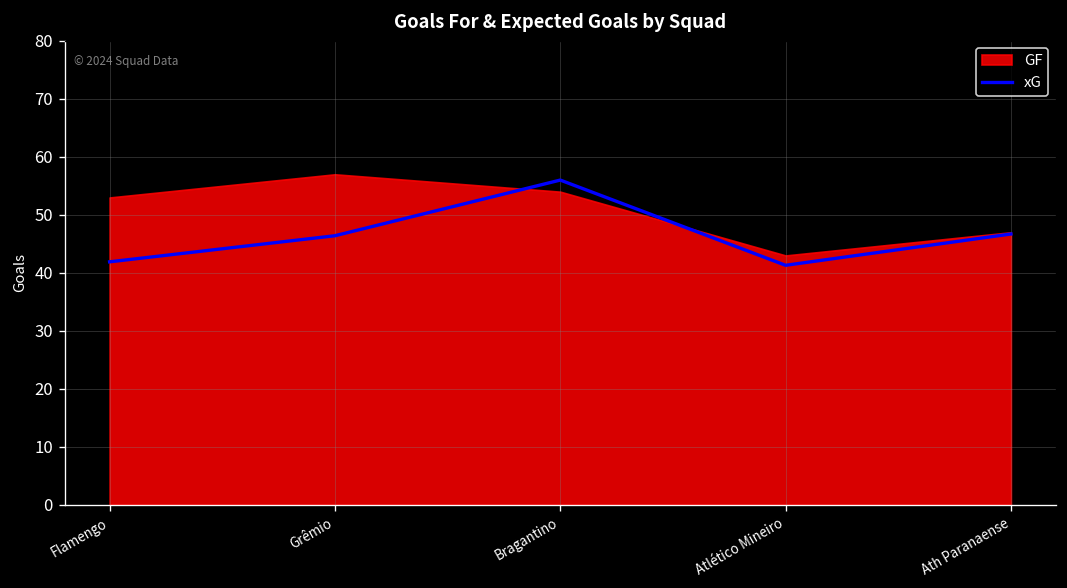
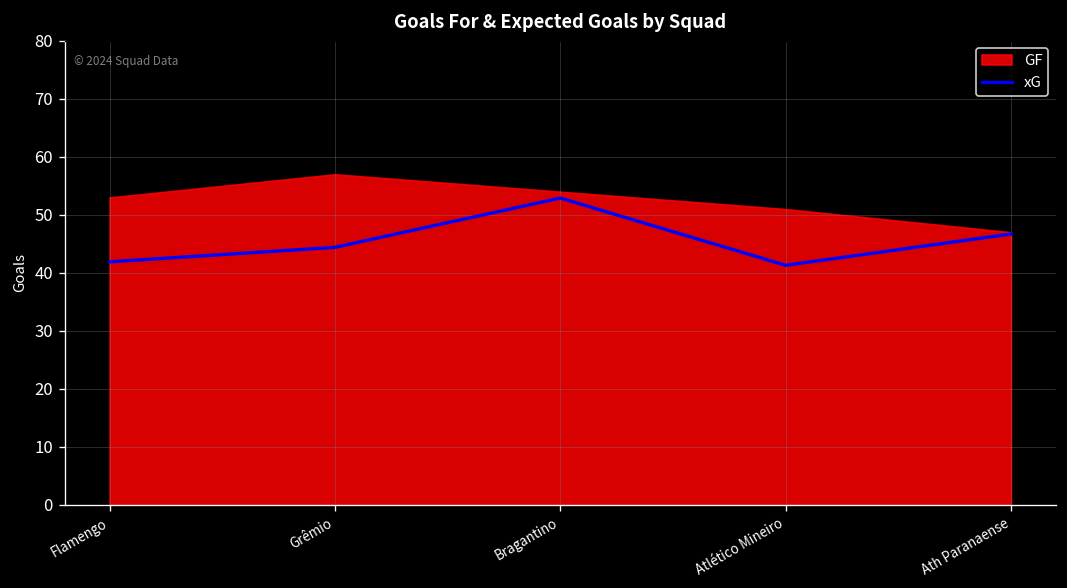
  {
    "xG": {
      "Flamengo": 42,
-     "Grêmio": 46,
-     "Bragantino": 56,
+     "Grêmio": 44,
+     "Bragantino": 53,
      "Atlético Mineiro": 41
    },
    "GF": {
      "Flamengo": 53,
      "Grêmio": 57,
      "Bragantino": 54,
-     "Atlético Mineiro": 43
+     "Atlético Mineiro": 51
    }
  }
